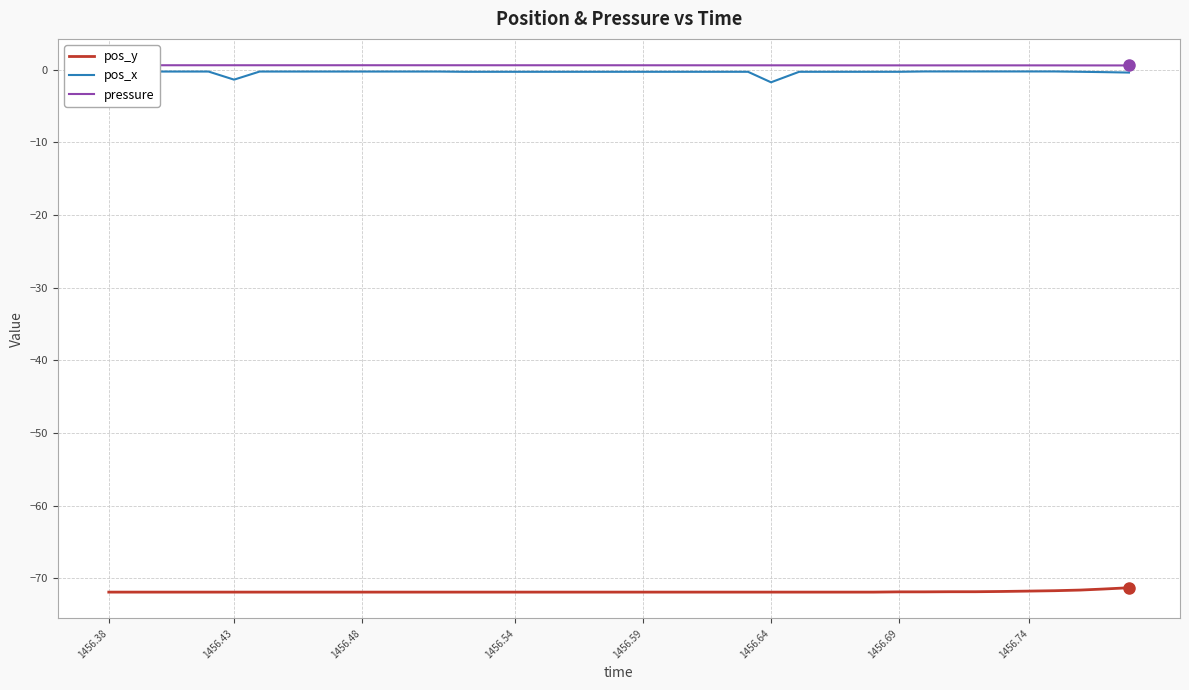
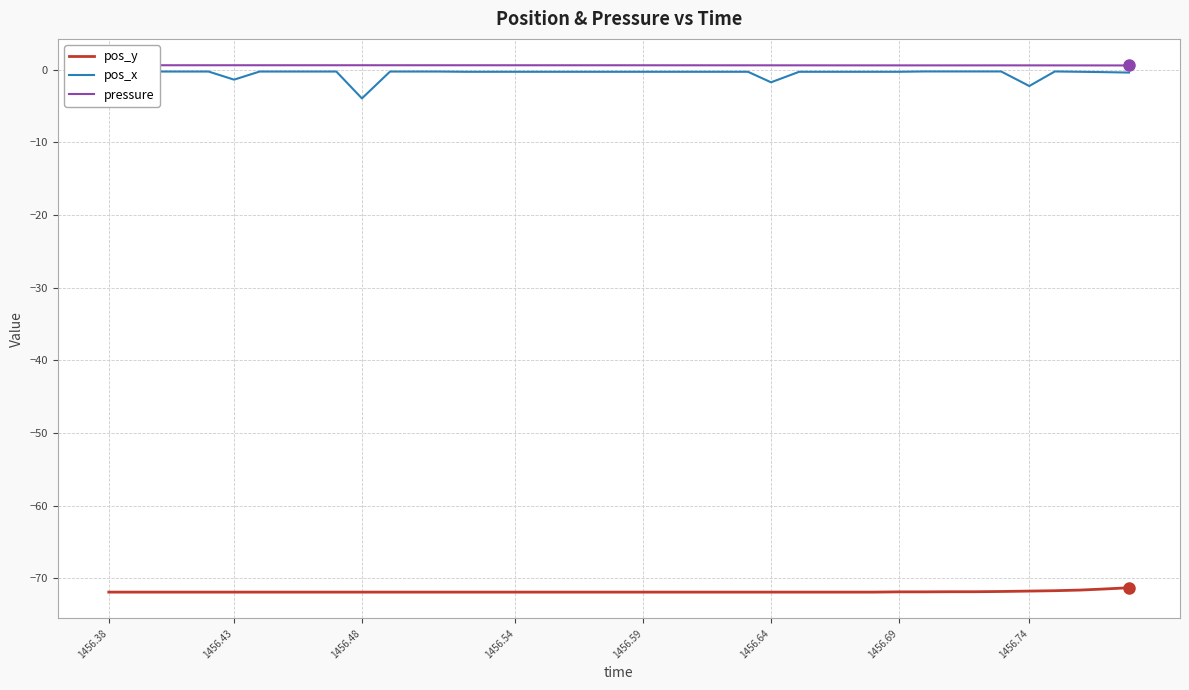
  {
    "pos_x": {
      "1456.43": -1,
-     "1456.48": 0,
+     "1456.48": -4,
      "1456.59": 0,
      "1456.64": -2,
      "1456.69": 0,
-     "1456.74": 0
+     "1456.74": -2
    }
  }
